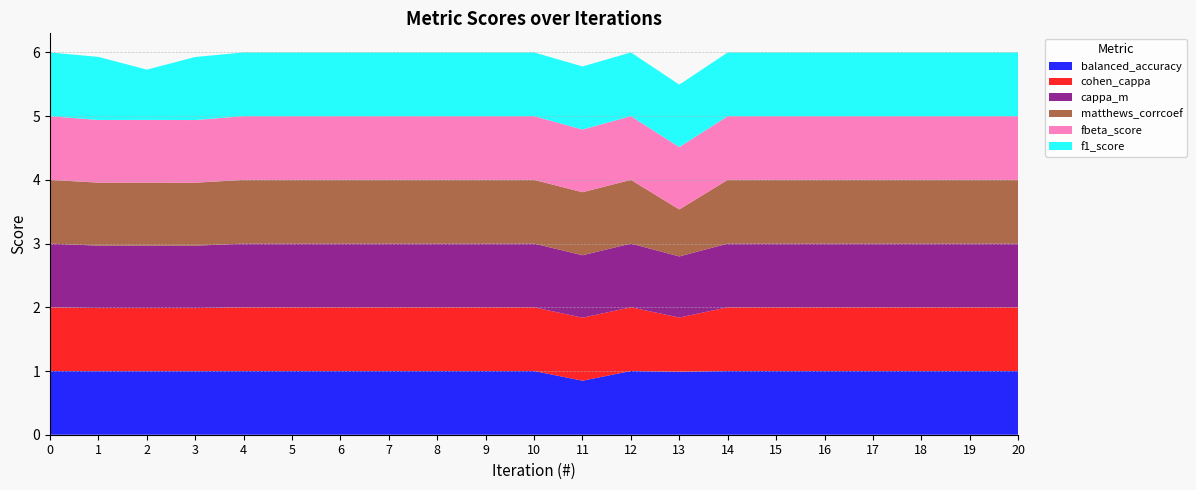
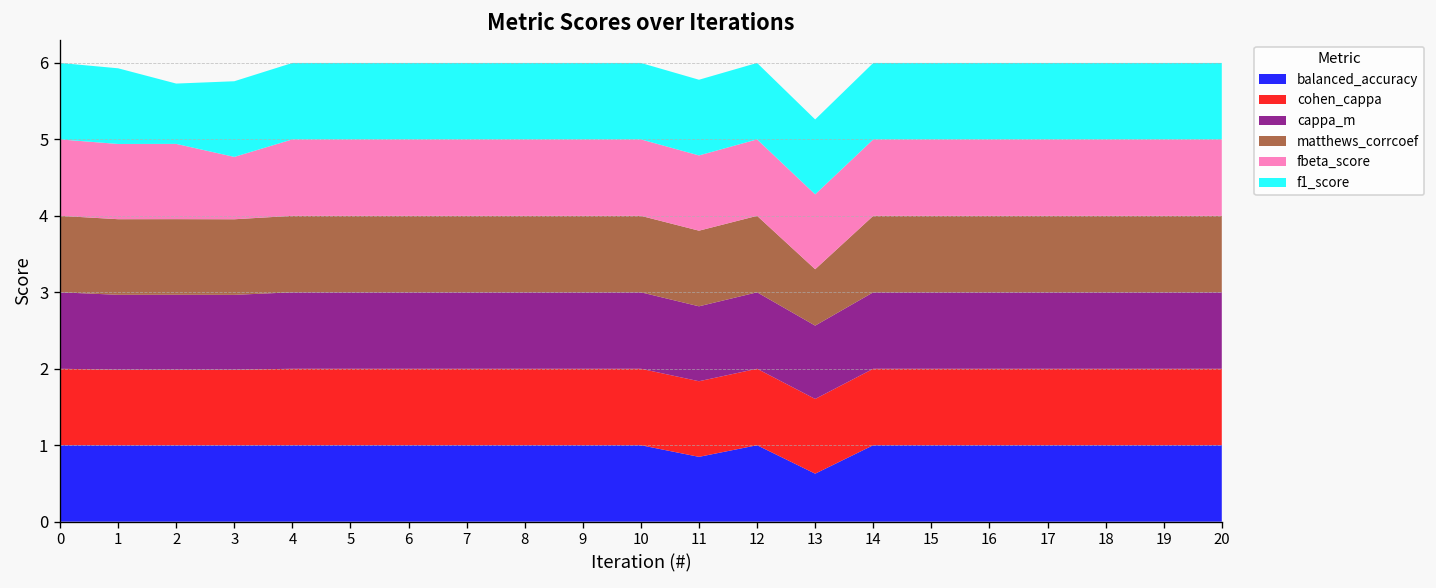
  {
    "balanced_accuracy": {
      "0": 1.0,
      "1": 1.0,
      "2": 1.0,
      "3": 1.0,
      "4": 1.0,
      "5": 1.0,
      "6": 1.0,
      "7": 1.0,
      "8": 1.0,
      "9": 1.0,
      "10": 1.0,
      "11": 0.8,
      "12": 1.0,
-     "13": 1.0,
+     "13": 0.6,
      "14": 1.0,
      "15": 1.0,
      "16": 1.0,
      "17": 1.0,
      "18": 1.0,
      "19": 1.0,
      "20": 1.0
    },
    "cohen_cappa": {
      "0": 1.0,
      "1": 1.0,
      "2": 1.0,
      "3": 1.0,
      "4": 1.0,
      "5": 1.0,
      "6": 1.0,
      "7": 1.0,
      "8": 1.0,
      "9": 1.0,
      "10": 1.0,
      "11": 1.0,
      "12": 1.0,
-     "13": 0.9,
+     "13": 1.0,
      "14": 1.0,
      "15": 1.0,
      "16": 1.0,
      "17": 1.0,
      "18": 1.0,
      "19": 1.0,
      "20": 1.0
    },
    "cappa_m": {
      "0": 1.0,
      "1": 1.0,
      "2": 1.0,
      "3": 1.0,
      "4": 1.0,
      "5": 1.0,
      "6": 1.0,
      "7": 1.0,
      "8": 1.0,
      "9": 1.0,
      "10": 1.0,
      "11": 1.0,
      "12": 1.0,
      "13": 1.0,
      "14": 1.0,
      "15": 1.0,
      "16": 1.0,
      "17": 1.0,
      "18": 1.0,
      "19": 1.0,
      "20": 1.0
    },
    "matthews_corrcoef": {
      "0": 1.0,
      "1": 1.0,
      "2": 1.0,
      "3": 1.0,
      "4": 1.0,
      "5": 1.0,
      "6": 1.0,
      "7": 1.0,
      "8": 1.0,
      "9": 1.0,
      "10": 1.0,
      "11": 1.0,
      "12": 1.0,
      "13": 0.7,
      "14": 1.0,
      "15": 1.0,
      "16": 1.0,
      "17": 1.0,
      "18": 1.0,
      "19": 1.0,
      "20": 1.0
    },
    "fbeta_score": {
      "0": 1.0,
      "1": 1.0,
      "2": 1.0,
-     "3": 1.0,
+     "3": 0.8,
      "4": 1.0,
      "5": 1.0,
      "6": 1.0,
      "7": 1.0,
      "8": 1.0,
      "9": 1.0,
      "10": 1.0,
      "11": 1.0,
      "12": 1.0,
      "13": 1.0,
      "14": 1.0,
      "15": 1.0,
      "16": 1.0,
      "17": 1.0,
      "18": 1.0,
      "19": 1.0,
      "20": 1.0
    },
    "f1_score": {
      "0": 1.0,
      "1": 1.0,
      "2": 0.8,
      "3": 1.0,
      "4": 1.0,
      "5": 1.0,
      "6": 1.0,
      "7": 1.0,
      "8": 1.0,
      "9": 1.0,
      "10": 1.0,
      "11": 1.0,
      "12": 1.0,
      "13": 1.0,
      "14": 1.0,
      "15": 1.0,
      "16": 1.0,
      "17": 1.0,
      "18": 1.0,
      "19": 1.0,
      "20": 1.0
    }
  }
